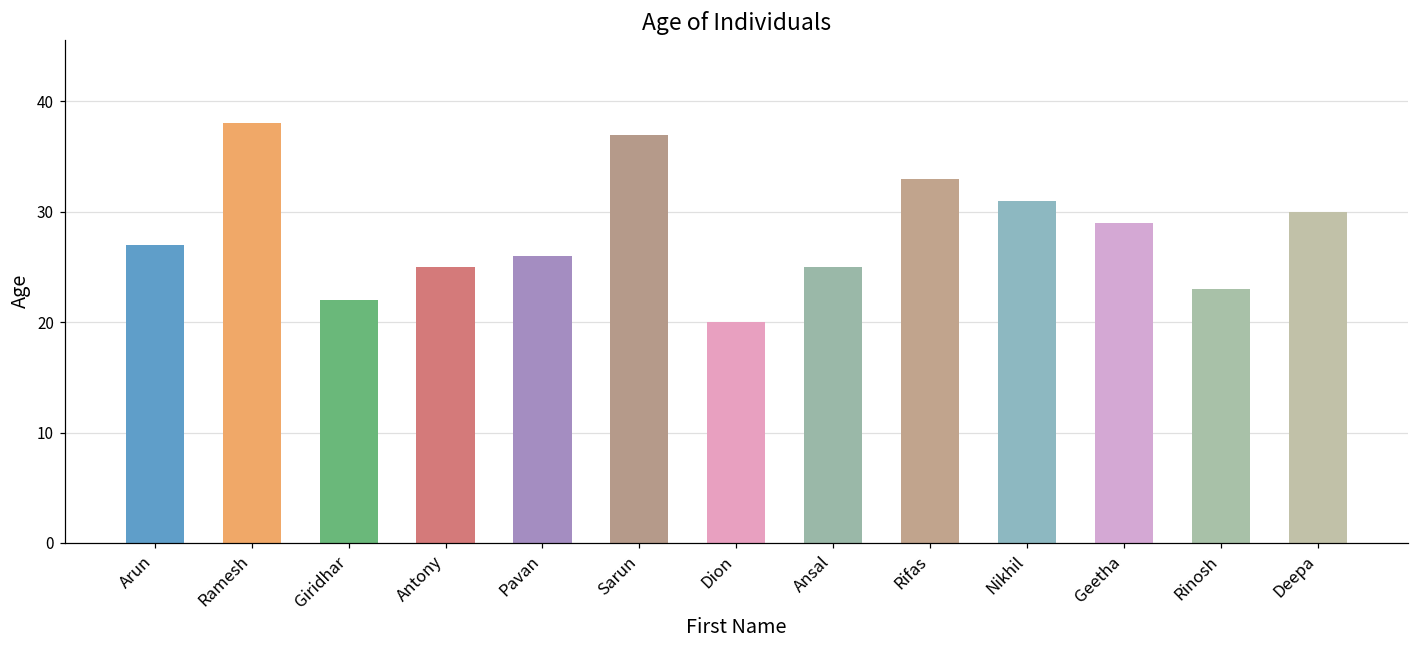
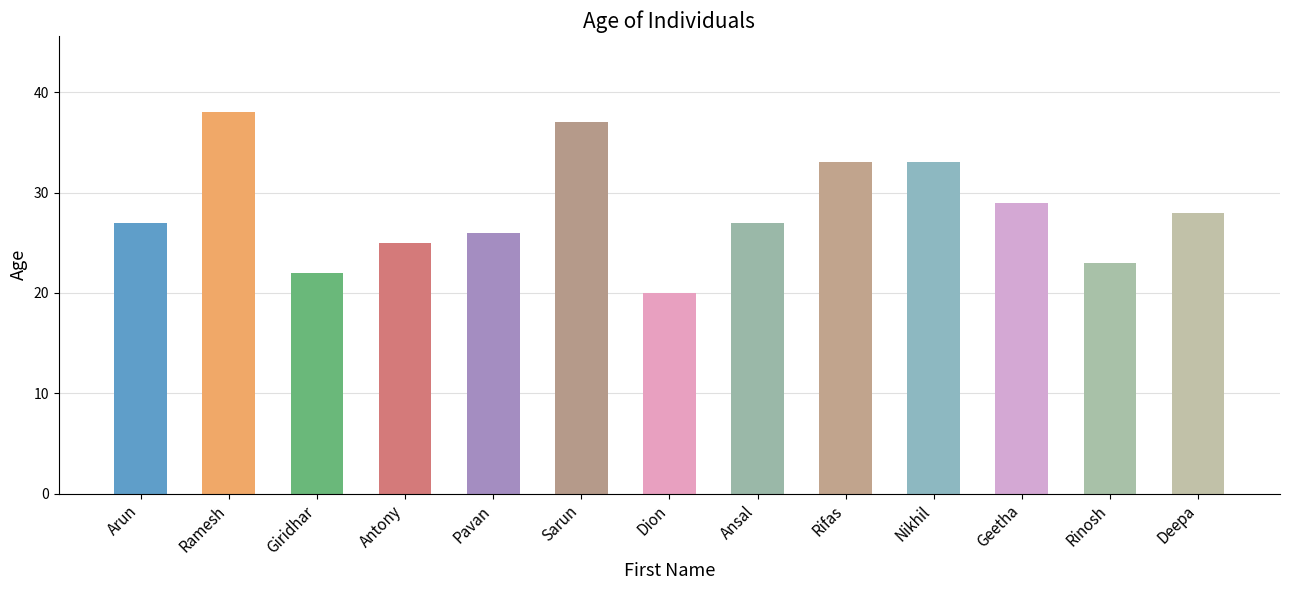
  {
    "Arun": 27,
    "Ramesh": 38,
    "Giridhar": 22,
    "Antony": 25,
    "Pavan": 26,
    "Sarun": 37,
    "Dion": 20,
-   "Ansal": 25,
+   "Ansal": 27,
    "Rifas": 33,
-   "Nikhil": 31,
+   "Nikhil": 33,
    "Geetha": 29,
    "Rinosh": 23,
-   "Deepa": 30
+   "Deepa": 28
  }
